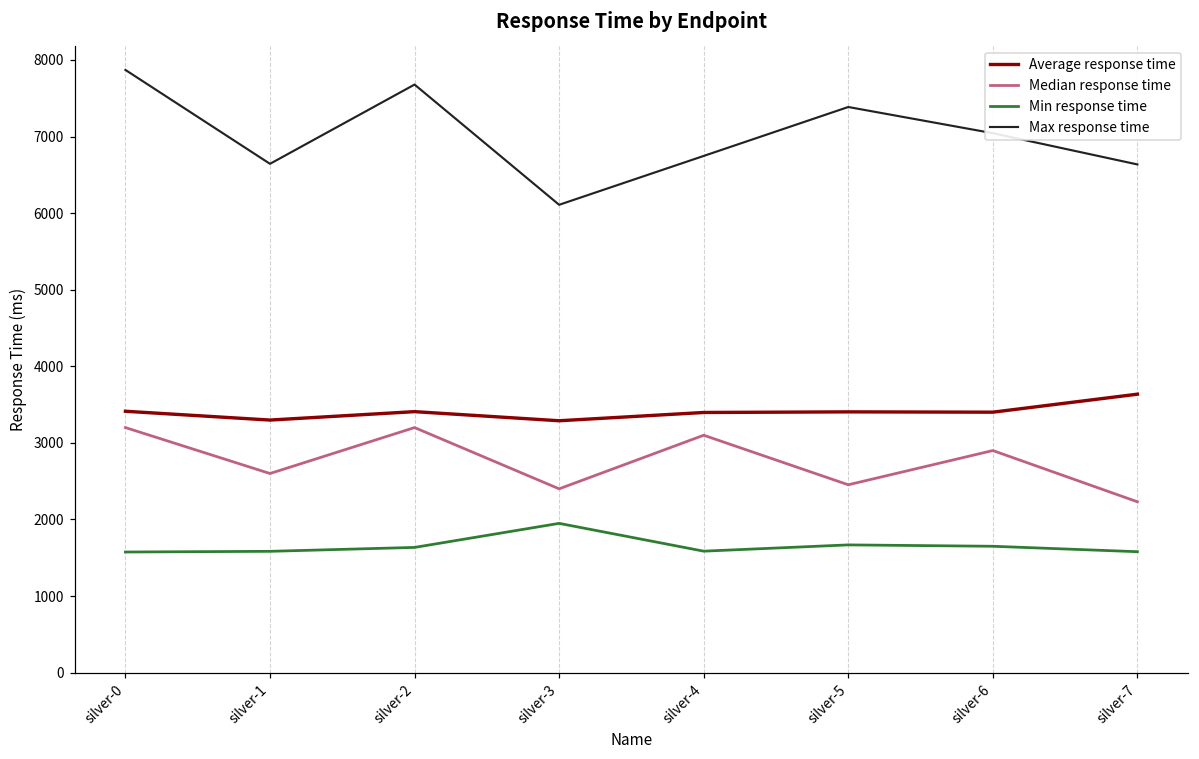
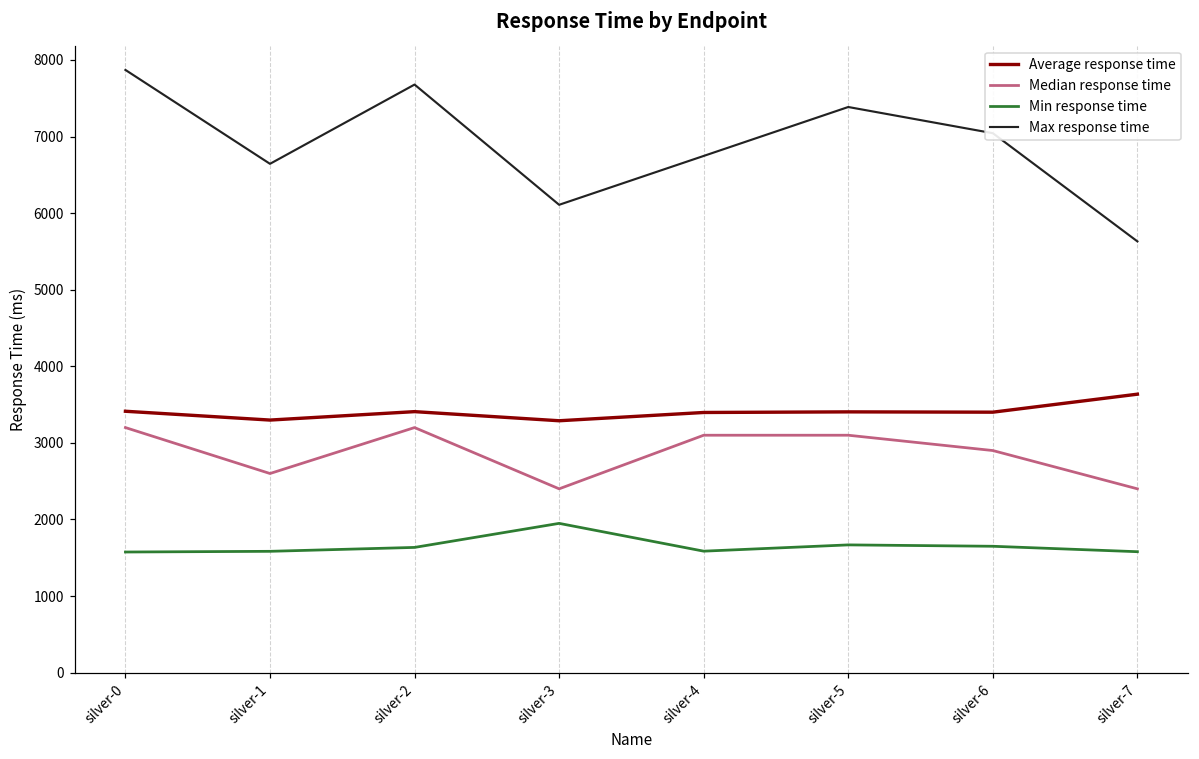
  {
    "Average response time": {
      "silver-0": 3400,
      "silver-1": 3300,
      "silver-2": 3400,
      "silver-3": 3300,
      "silver-4": 3400,
      "silver-5": 3400,
      "silver-6": 3400,
      "silver-7": 3600
    },
    "Median response time": {
      "silver-0": 3200,
      "silver-1": 2600,
      "silver-2": 3200,
      "silver-3": 2400,
      "silver-4": 3100,
-     "silver-5": 2500,
+     "silver-5": 3100,
      "silver-6": 2900,
-     "silver-7": 2200
+     "silver-7": 2400
    },
    "Min response time": {
      "silver-0": 1600,
      "silver-1": 1600,
      "silver-2": 1600,
      "silver-3": 1900,
      "silver-4": 1600,
      "silver-5": 1700,
      "silver-6": 1700,
      "silver-7": 1600
    },
    "Max response time": {
      "silver-0": 7900,
      "silver-1": 6600,
      "silver-2": 7700,
      "silver-3": 6100,
      "silver-4": 6700,
      "silver-5": 7400,
-     "silver-7": 6600
+     "silver-7": 5600
    }
  }
